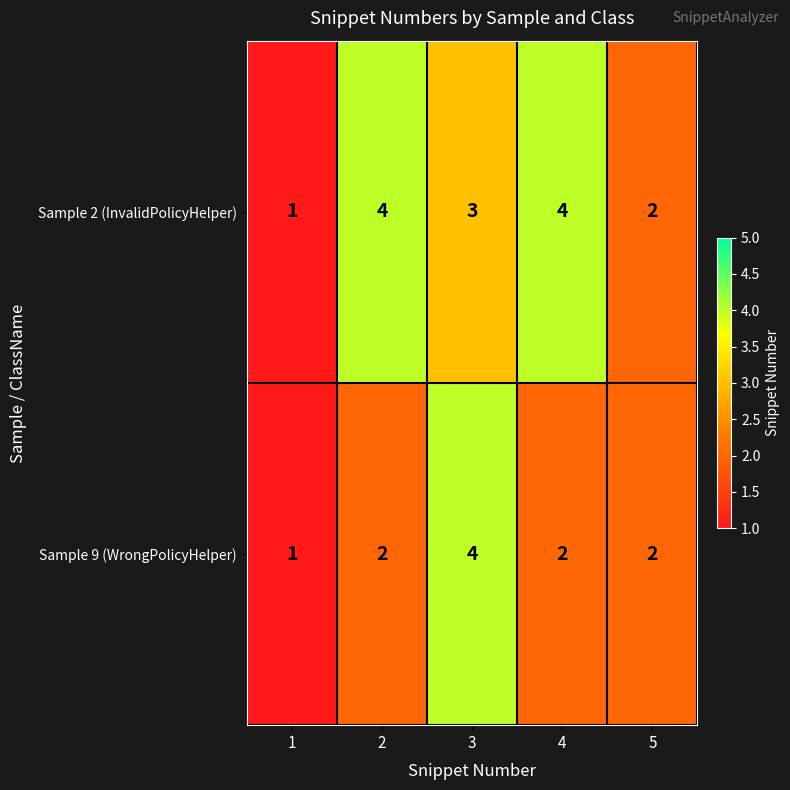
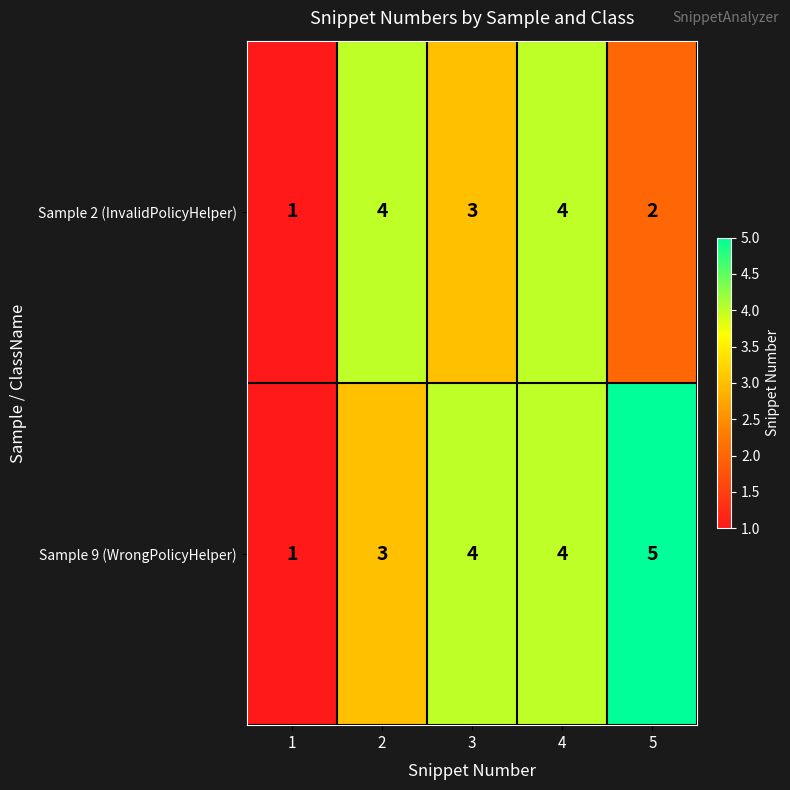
  {
    "Sample 2 (InvalidPolicyHelper)": {
      "1": 1,
      "2": 4,
      "3": 3,
      "4": 4,
      "5": 2
    },
    "Sample 9 (WrongPolicyHelper)": {
      "1": 1,
-     "2": 2,
+     "2": 3,
      "3": 4,
-     "4": 2,
-     "5": 2
+     "4": 4,
+     "5": 5
    }
  }
